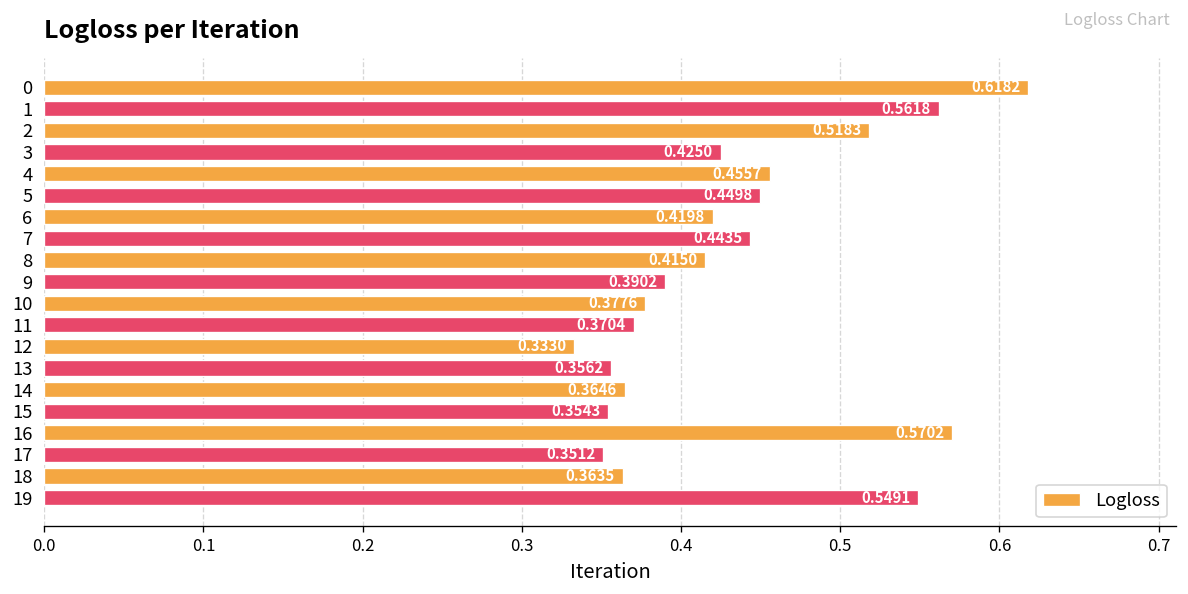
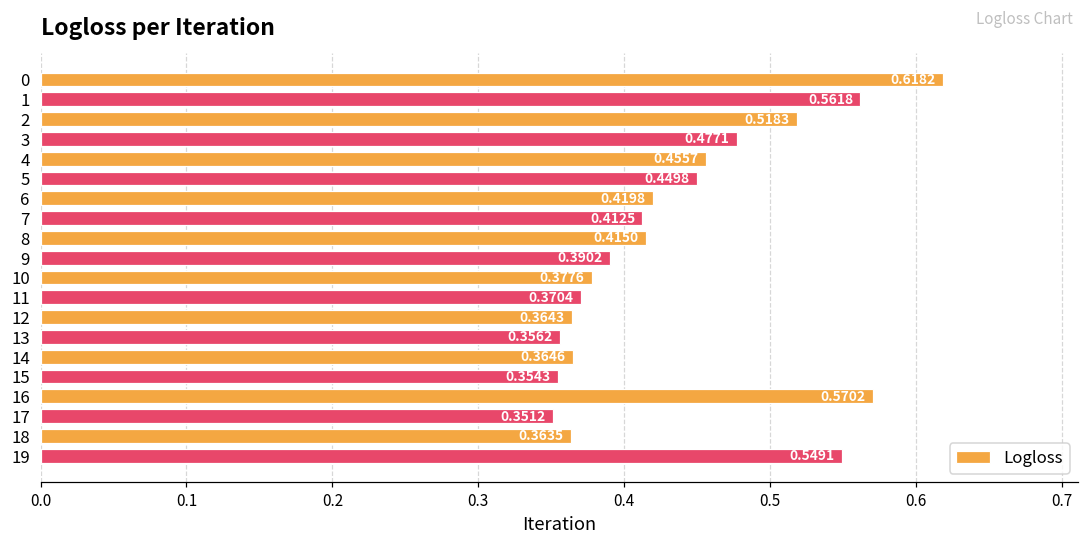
  {
    "0": 0.6182,
    "1": 0.5618,
    "2": 0.5183,
-   "3": 0.4250,
+   "3": 0.4771,
    "4": 0.4557,
    "5": 0.4498,
    "6": 0.4198,
-   "7": 0.4435,
+   "7": 0.4125,
    "8": 0.4150,
    "9": 0.3902,
    "10": 0.3776,
    "11": 0.3704,
-   "12": 0.3330,
+   "12": 0.3643,
    "13": 0.3562,
    "14": 0.3646,
    "15": 0.3543,
    "16": 0.5702,
    "17": 0.3512,
    "18": 0.3635,
    "19": 0.5491
  }
